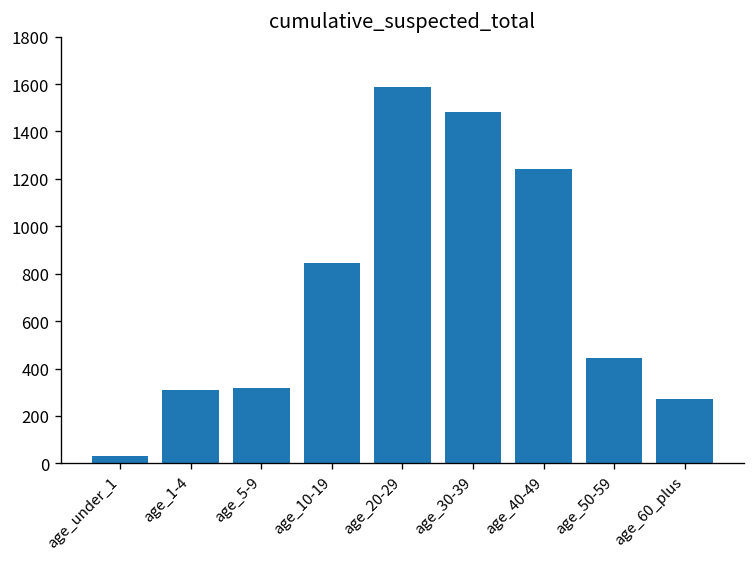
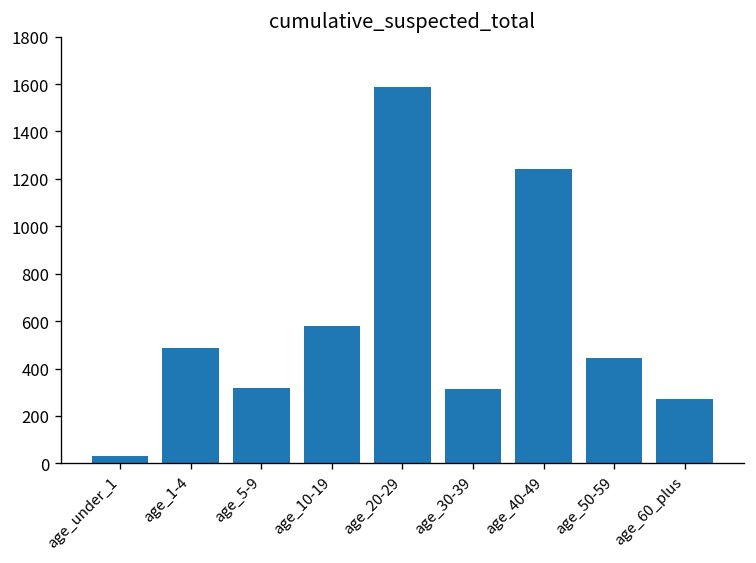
  {
    "age_under_1": 30,
-   "age_1-4": 310,
+   "age_1-4": 490,
    "age_5-9": 320,
-   "age_10-19": 850,
+   "age_10-19": 580,
    "age_20-29": 1590,
-   "age_30-39": 1480,
+   "age_30-39": 310,
    "age_40-49": 1240,
    "age_50-59": 450,
    "age_60_plus": 270
  }
